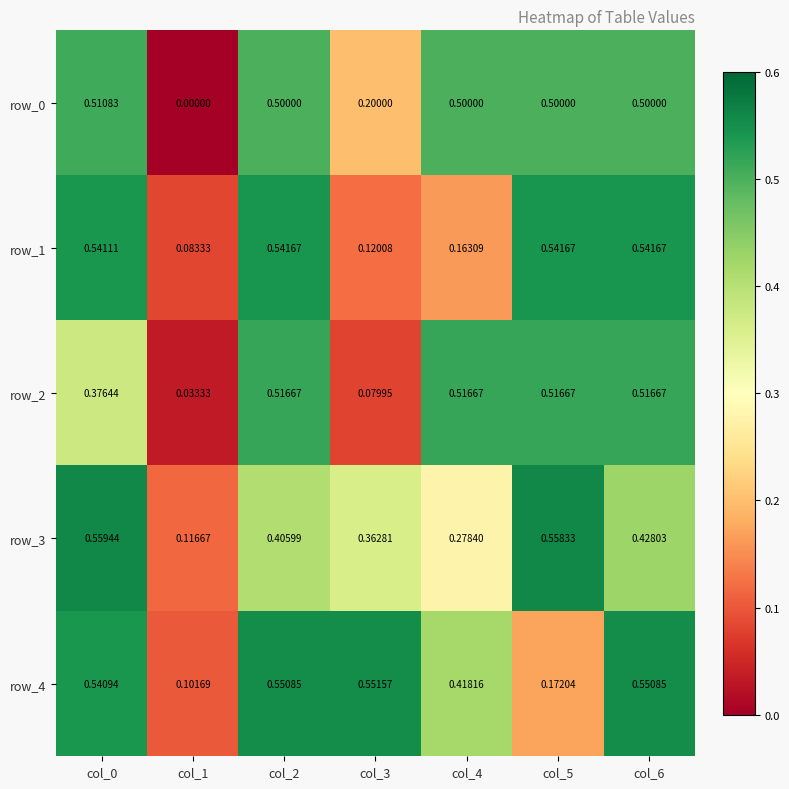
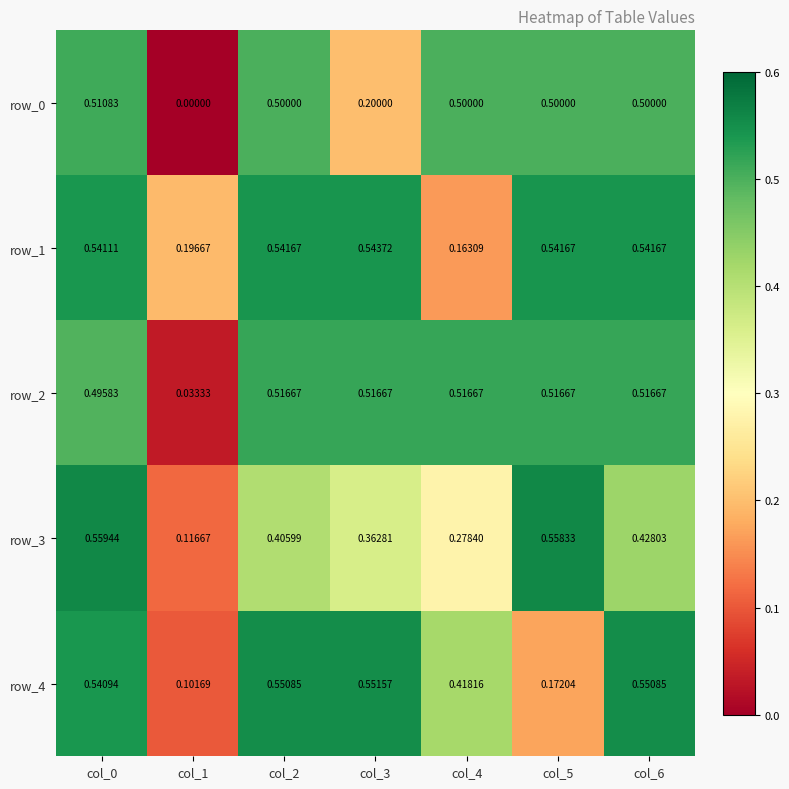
  {
    "row_0": {
      "col_0": 0.51083,
      "col_1": 0.00000,
      "col_2": 0.50000,
      "col_3": 0.20000,
      "col_4": 0.50000,
      "col_5": 0.50000,
      "col_6": 0.50000
    },
    "row_1": {
      "col_0": 0.54111,
-     "col_1": 0.08333,
+     "col_1": 0.19667,
      "col_2": 0.54167,
-     "col_3": 0.12008,
+     "col_3": 0.54372,
      "col_4": 0.16309,
      "col_5": 0.54167,
      "col_6": 0.54167
    },
    "row_2": {
-     "col_0": 0.37644,
+     "col_0": 0.49583,
      "col_1": 0.03333,
      "col_2": 0.51667,
-     "col_3": 0.07995,
+     "col_3": 0.51667,
      "col_4": 0.51667,
      "col_5": 0.51667,
      "col_6": 0.51667
    },
    "row_3": {
      "col_0": 0.55944,
      "col_1": 0.11667,
      "col_2": 0.40599,
      "col_3": 0.36281,
      "col_4": 0.27840,
      "col_5": 0.55833,
      "col_6": 0.42803
    },
    "row_4": {
      "col_0": 0.54094,
      "col_1": 0.10169,
      "col_2": 0.55085,
      "col_3": 0.55157,
      "col_4": 0.41816,
      "col_5": 0.17204,
      "col_6": 0.55085
    }
  }
